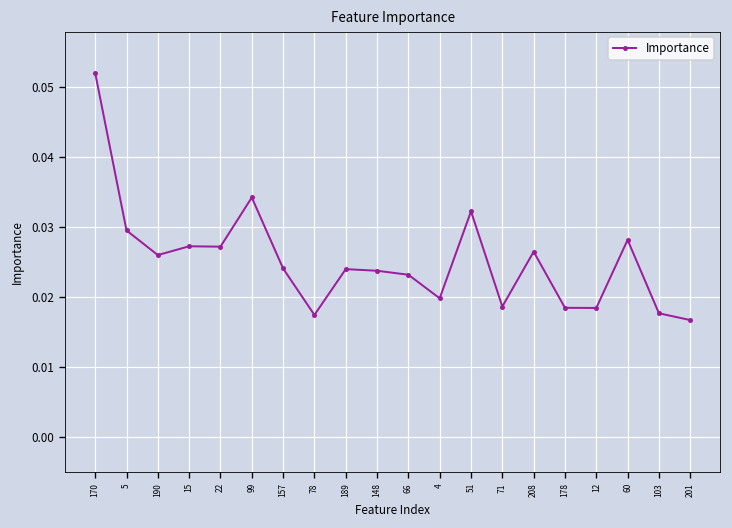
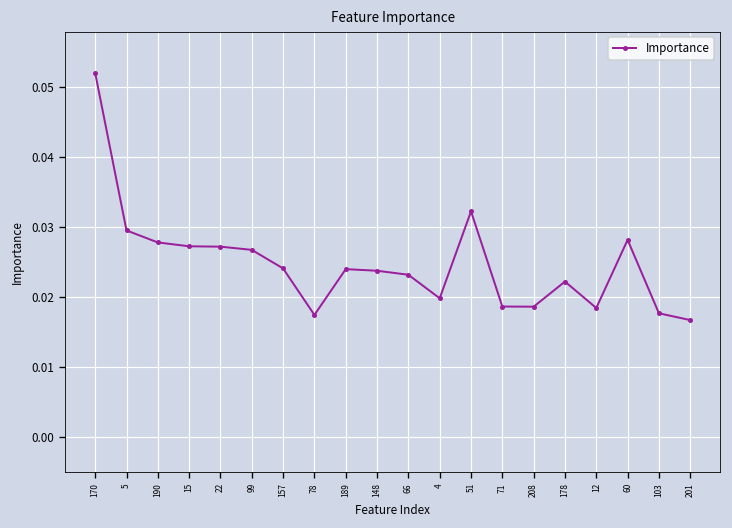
  {
    "170": 0.052,
    "5": 0.030,
-   "190": 0.026,
+   "190": 0.028,
    "15": 0.027,
    "22": 0.027,
-   "99": 0.034,
+   "99": 0.027,
    "157": 0.024,
    "78": 0.017,
    "189": 0.024,
    "148": 0.024,
    "66": 0.023,
    "4": 0.020,
    "51": 0.032,
    "71": 0.019,
-   "208": 0.026,
-   "178": 0.018,
+   "208": 0.019,
+   "178": 0.022,
    "12": 0.018,
    "60": 0.028,
    "103": 0.018,
    "201": 0.017
  }
